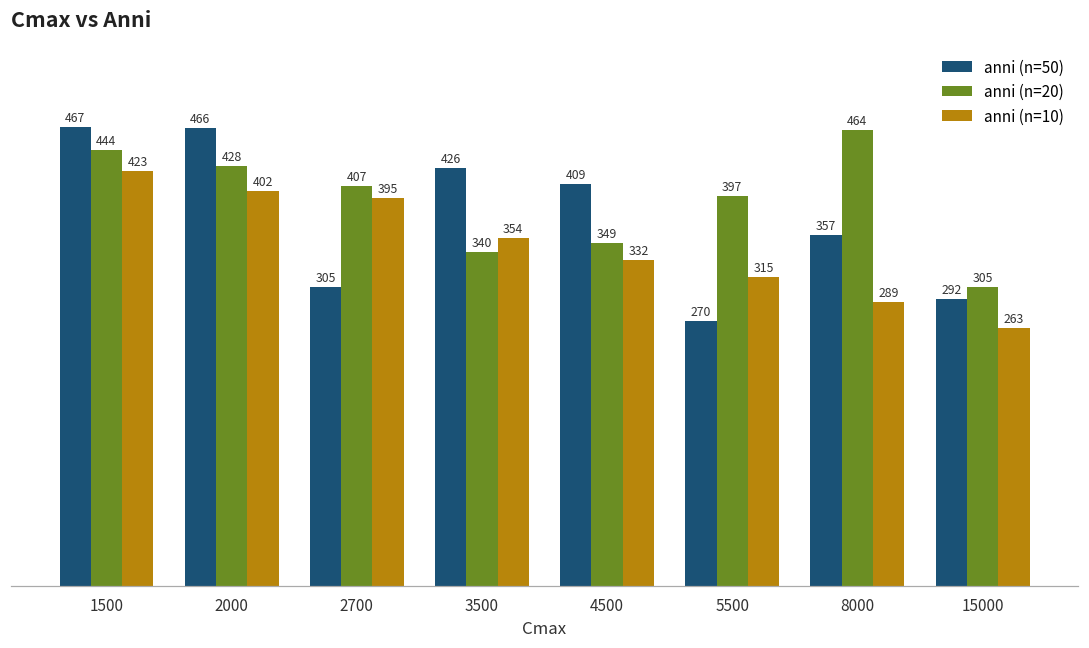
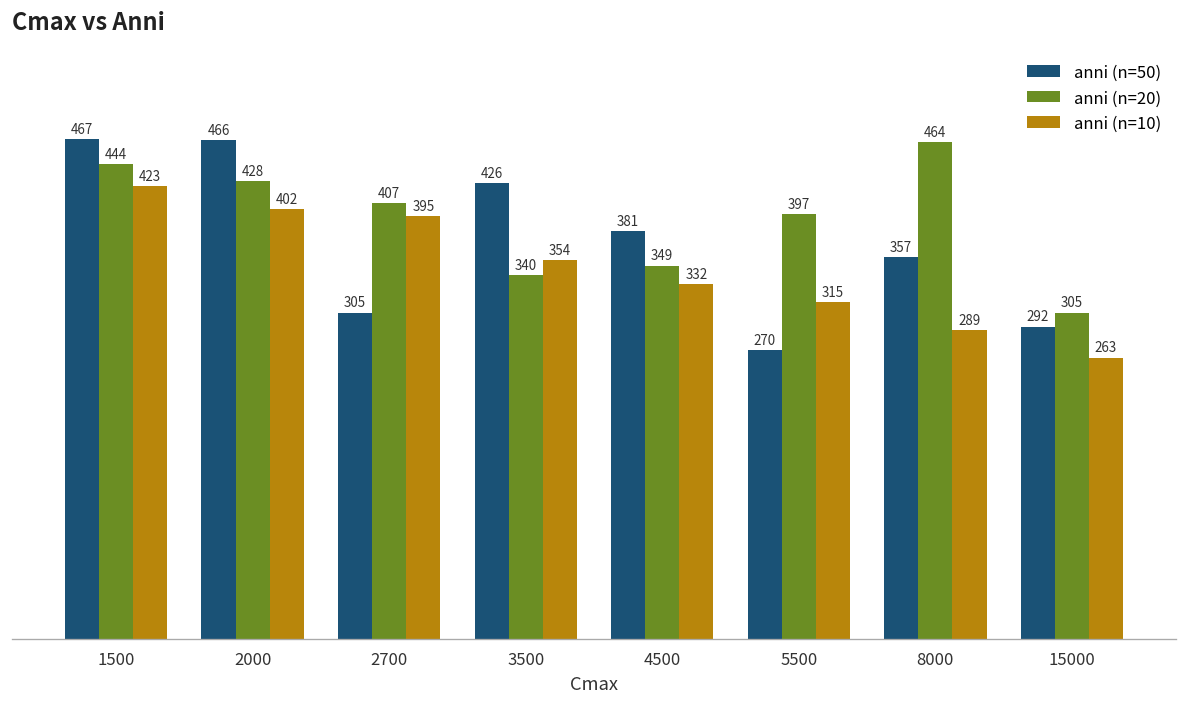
  {
    "anni (n=50)": {
      "1500": 467,
      "2000": 466,
      "2700": 305,
      "3500": 426,
-     "4500": 409,
+     "4500": 381,
      "5500": 270,
      "8000": 357,
      "15000": 292
    },
    "anni (n=20)": {
      "1500": 444,
      "2000": 428,
      "2700": 407,
      "3500": 340,
      "4500": 349,
      "5500": 397,
      "8000": 464,
      "15000": 305
    },
    "anni (n=10)": {
      "1500": 423,
      "2000": 402,
      "2700": 395,
      "3500": 354,
      "4500": 332,
      "5500": 315,
      "8000": 289,
      "15000": 263
    }
  }
